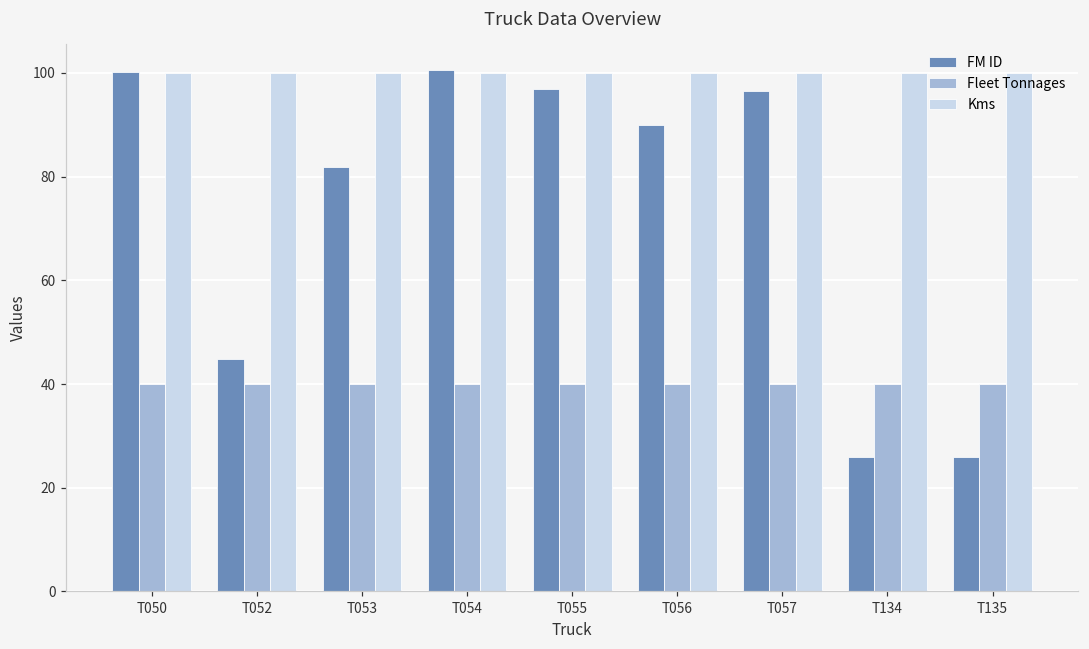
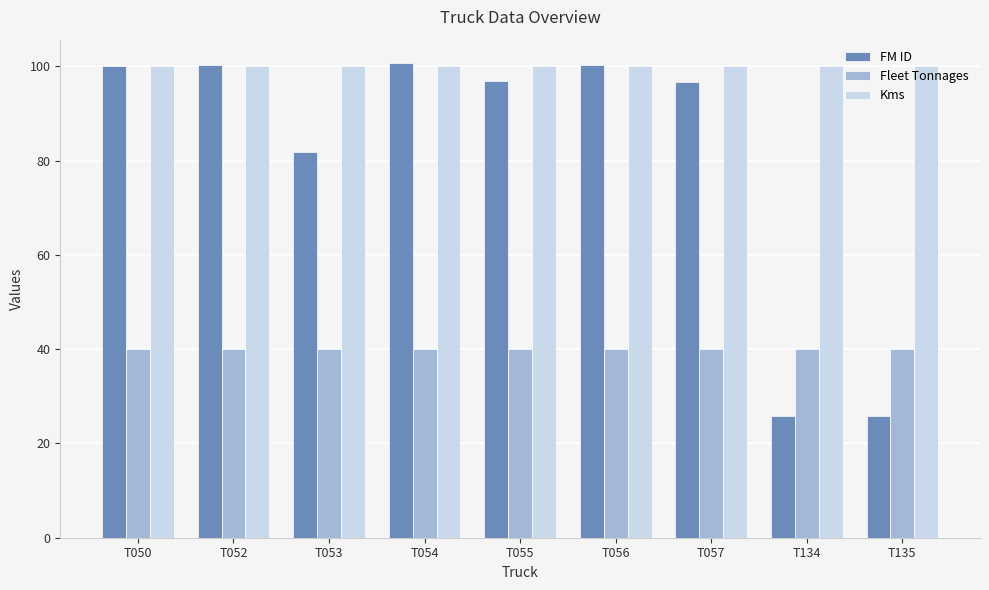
  {
    "FM ID": {
      "T050": 100,
-     "T052": 45,
+     "T052": 100,
      "T053": 82,
      "T054": 101,
      "T055": 97,
-     "T056": 90,
+     "T056": 100,
      "T057": 97,
      "T134": 26,
      "T135": 26
    }
  }
